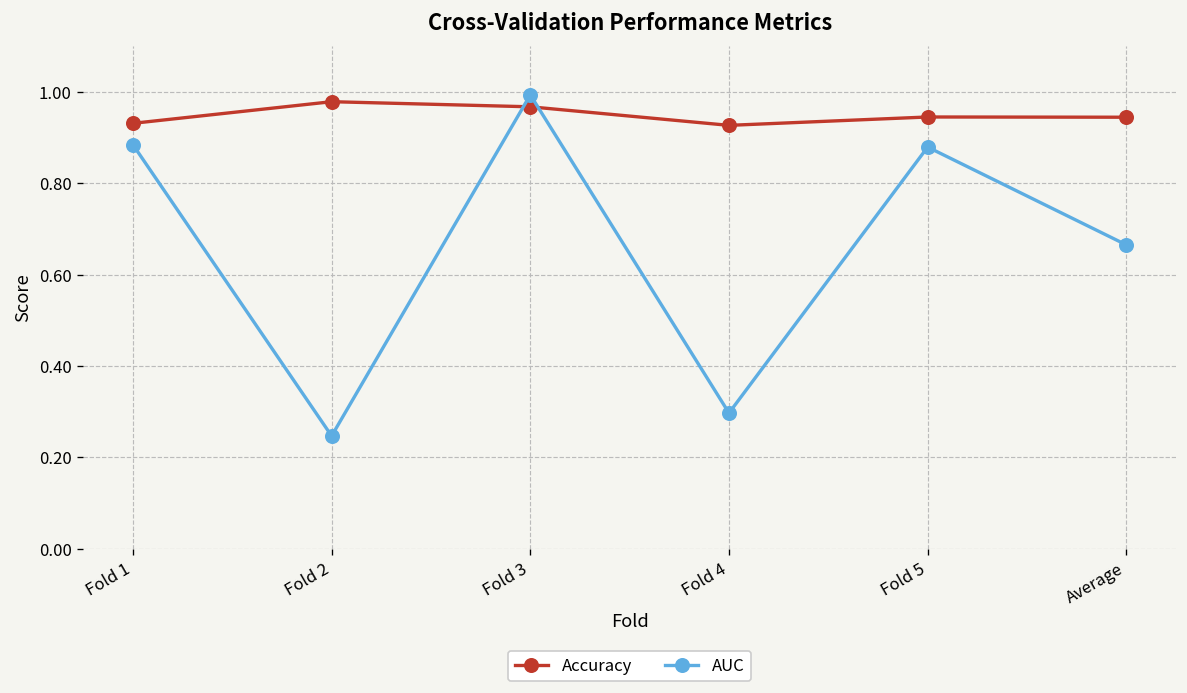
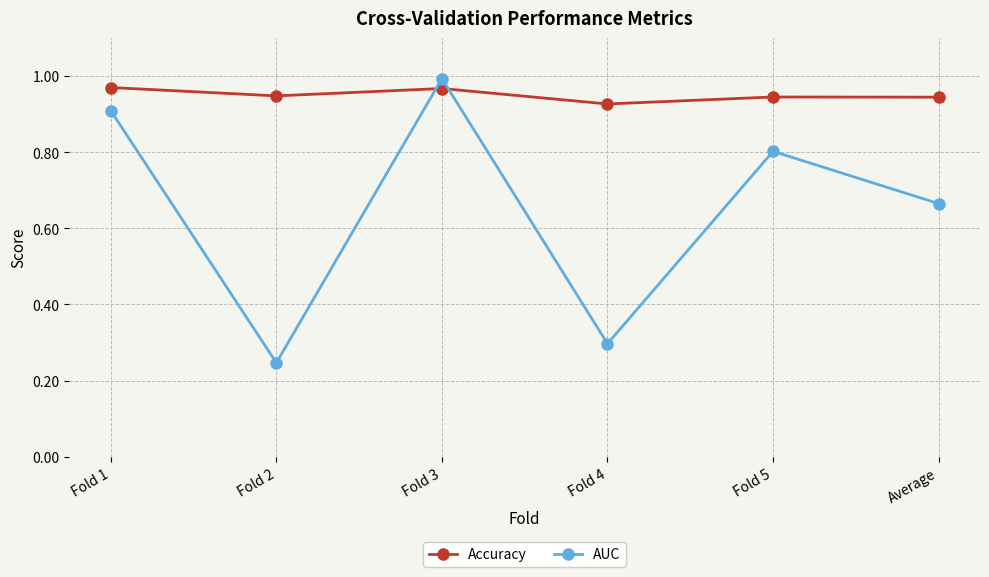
  {
    "Accuracy": {
-     "Fold 1": 0.93,
-     "Fold 2": 0.98,
+     "Fold 1": 0.97,
+     "Fold 2": 0.95,
      "Fold 3": 0.97,
      "Fold 4": 0.93,
      "Fold 5": 0.95,
      "Average": 0.94
    },
    "AUC": {
-     "Fold 1": 0.88,
+     "Fold 1": 0.91,
      "Fold 2": 0.25,
      "Fold 3": 0.99,
      "Fold 4": 0.30,
-     "Fold 5": 0.88,
+     "Fold 5": 0.80,
      "Average": 0.67
    }
  }
